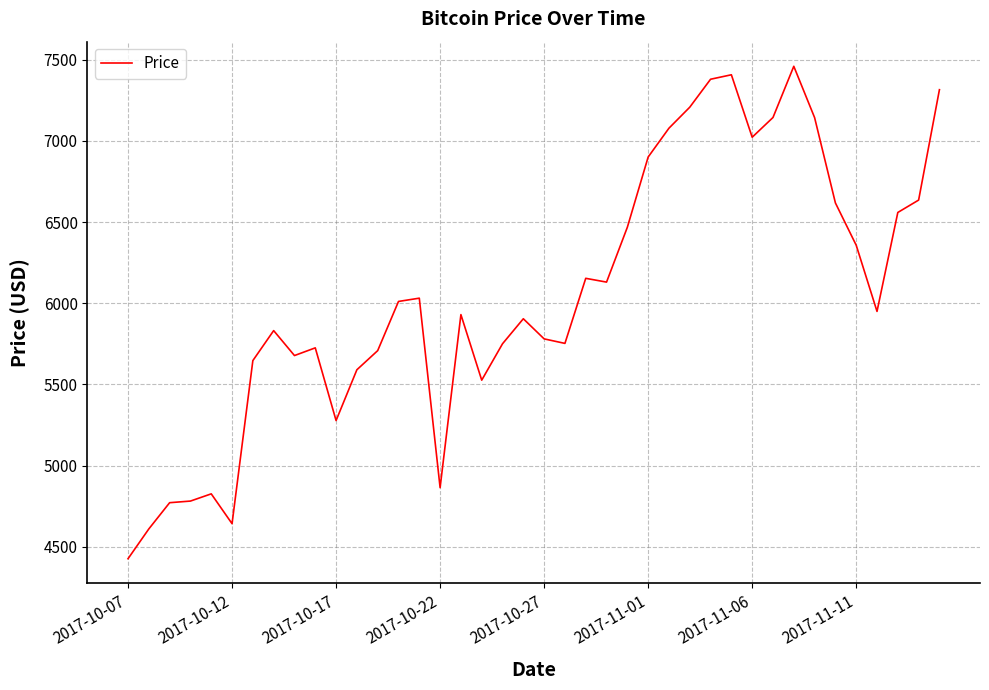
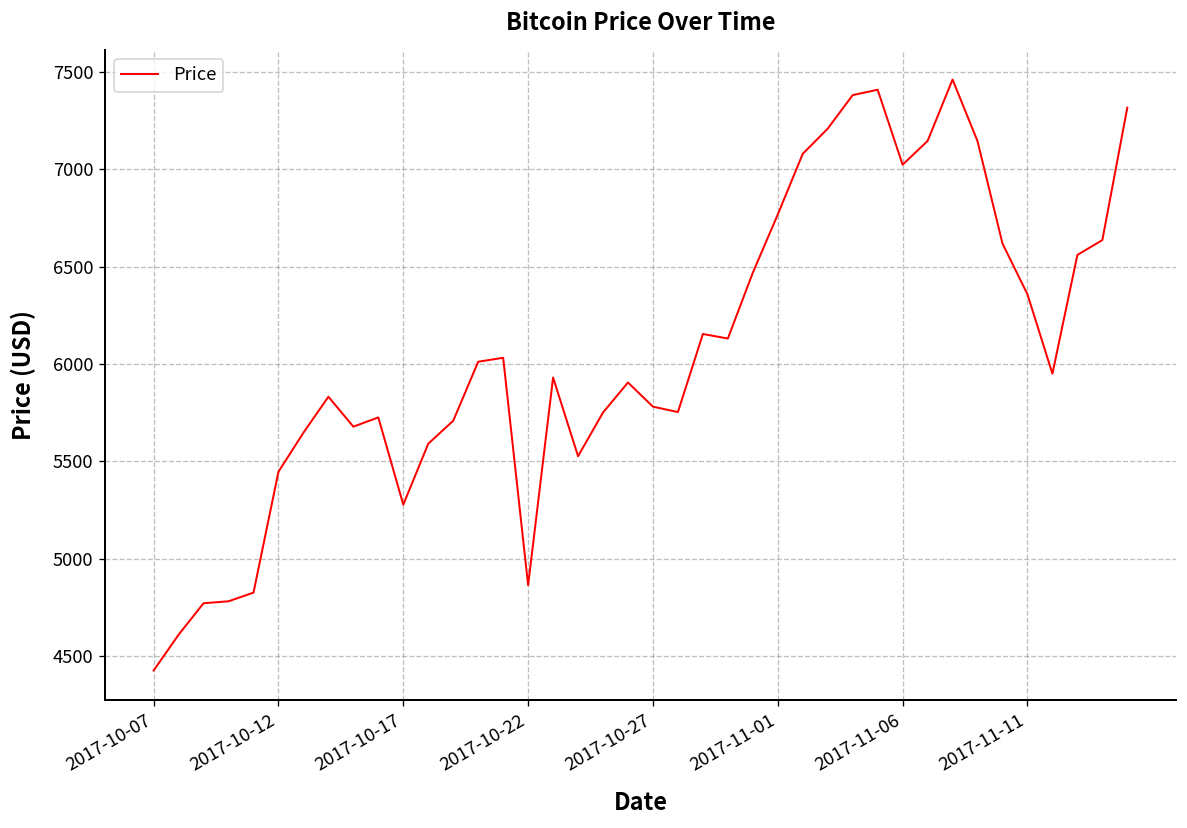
  {
    "2017-10-07": 4430,
-   "2017-10-12": 4640,
+   "2017-10-12": 5450,
    "2017-10-17": 5280,
    "2017-10-22": 4860,
    "2017-10-27": 5780,
-   "2017-11-01": 6900,
+   "2017-11-01": 6770,
    "2017-11-06": 7020,
    "2017-11-11": 6360
  }
